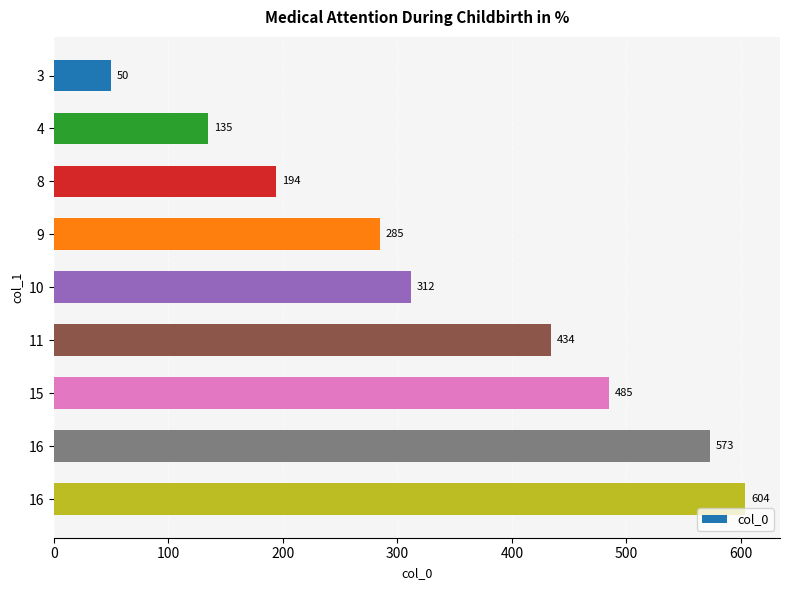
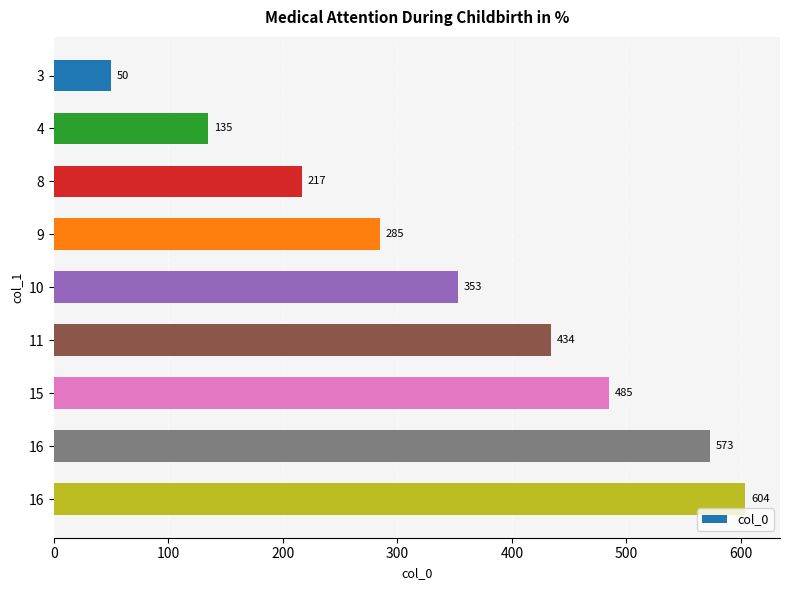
  {
    "3": 50,
    "4": 135,
-   "8": 194,
+   "8": 217,
    "9": 285,
-   "10": 312,
+   "10": 353,
    "11": 434,
    "15": 485
  }
